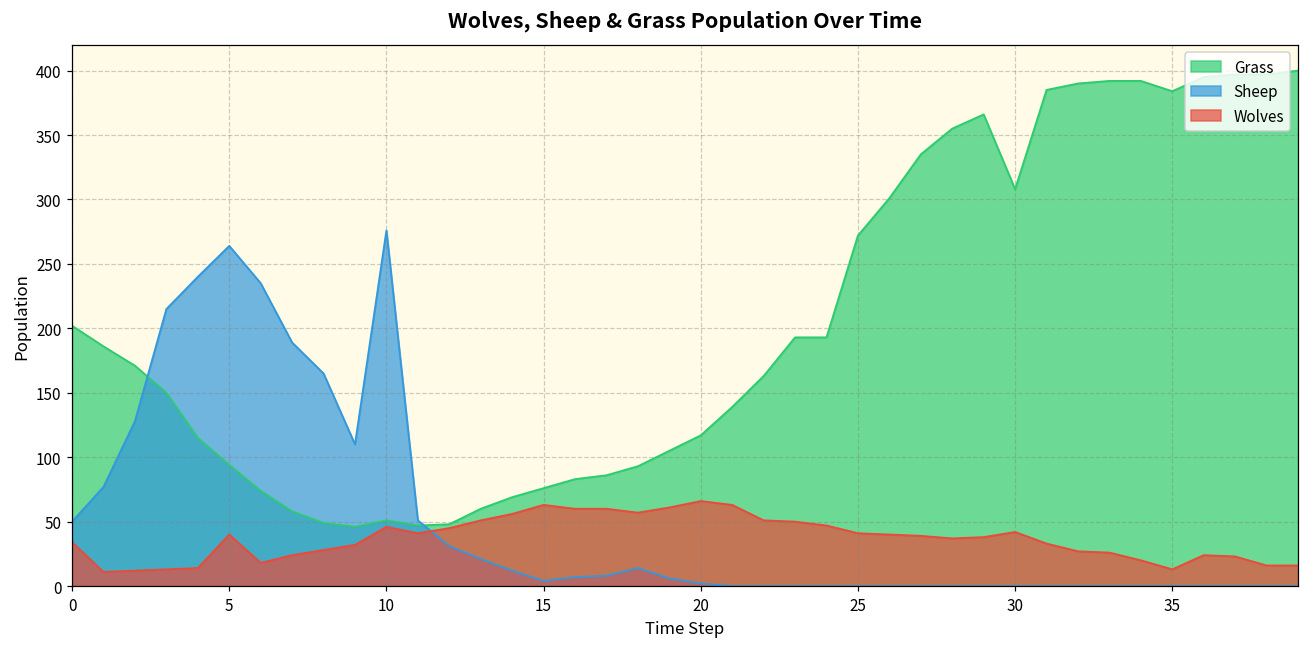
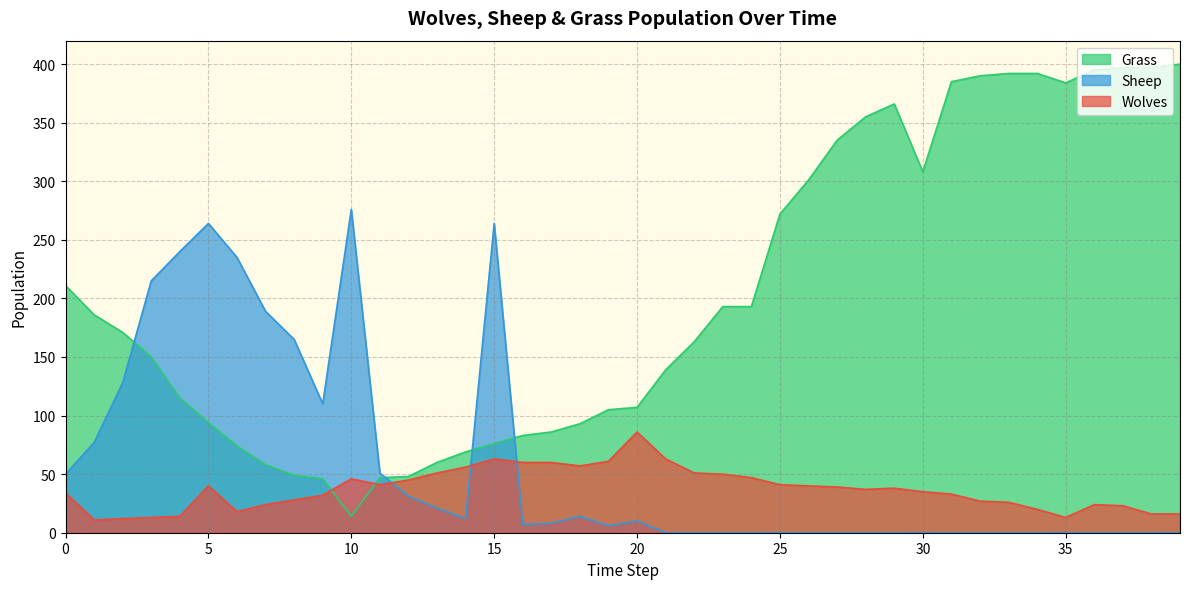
  {
    "Grass": {
-     "0": 202,
+     "0": 211,
      "5": 94,
-     "10": 51,
+     "10": 14,
      "15": 76,
-     "20": 117,
+     "20": 107,
      "25": 272,
      "30": 308,
      "35": 384
    },
    "Sheep": {
      "0": 50,
      "5": 264,
      "10": 276,
-     "15": 4,
-     "20": 2,
+     "15": 264,
+     "20": 10,
      "25": 0,
      "30": 0,
      "35": 0
    },
    "Wolves": {
      "0": 34,
      "5": 40,
      "10": 46,
      "15": 63,
-     "20": 66,
+     "20": 86,
      "25": 41,
-     "30": 42,
+     "30": 35,
      "35": 13
    }
  }
